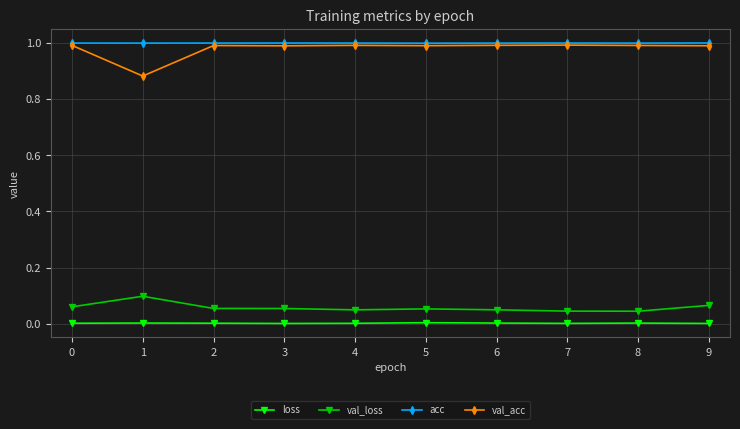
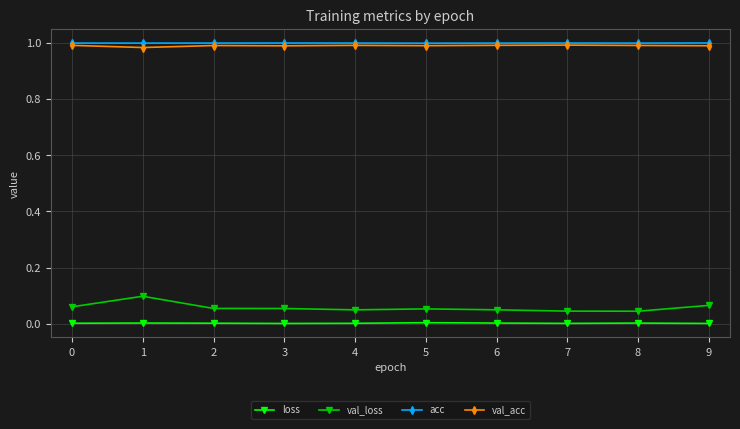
  {
    "acc": {
      "1": 1.00,
      "3": 1.00,
      "9": 1.00
    },
    "val_acc": {
-     "1": 0.88,
+     "1": 0.98,
      "3": 0.99,
      "9": 0.99
    }
  }
